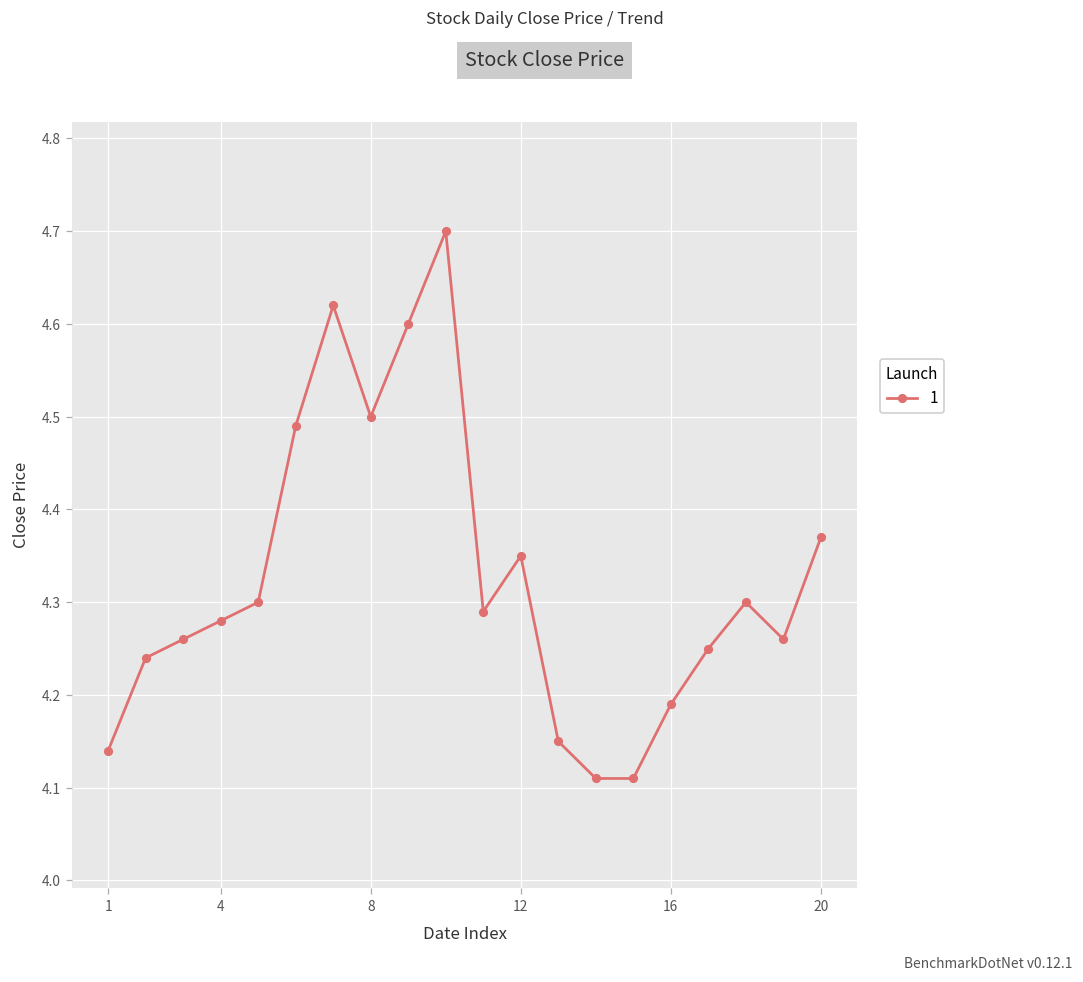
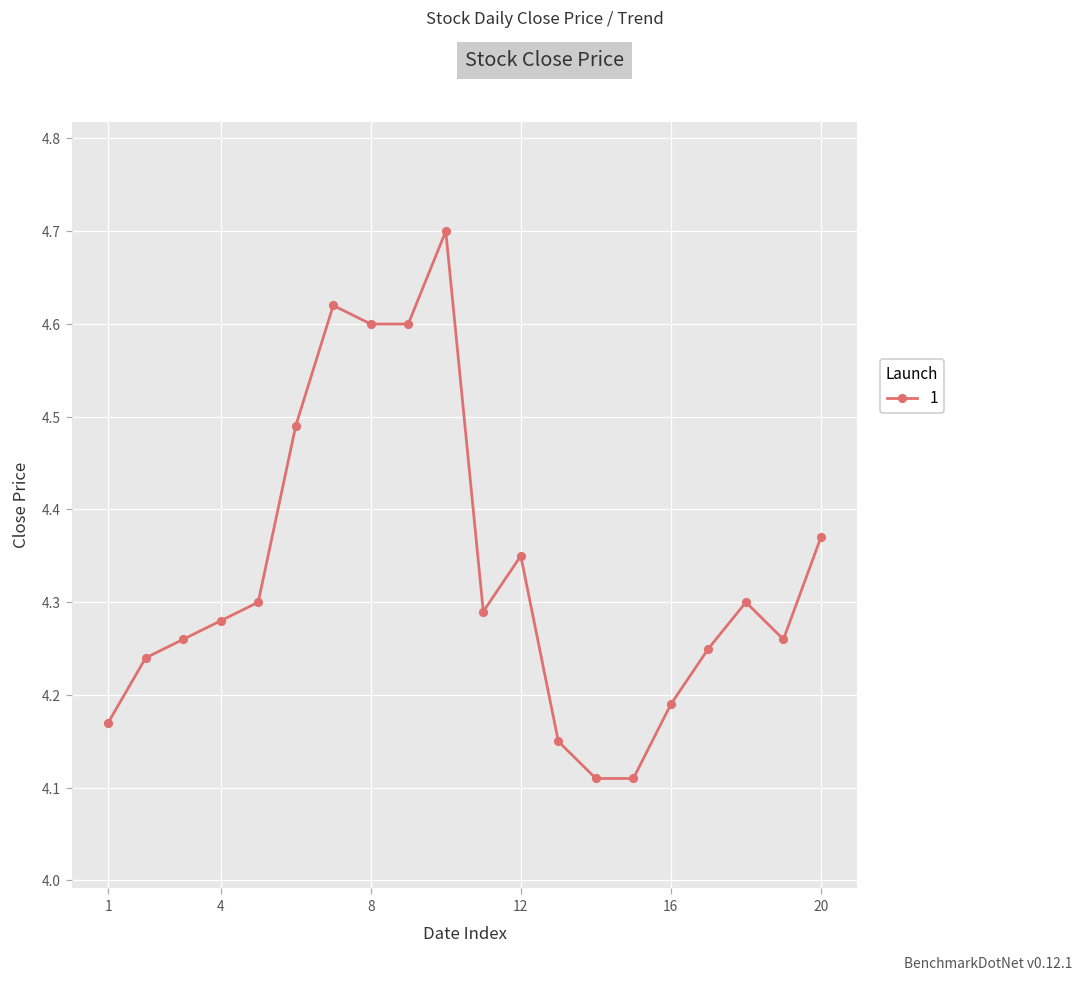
  {
-   "1": 4.14,
+   "1": 4.17,
    "4": 4.28,
-   "8": 4.5,
+   "8": 4.6,
    "12": 4.35,
    "16": 4.19,
    "20": 4.37
  }
